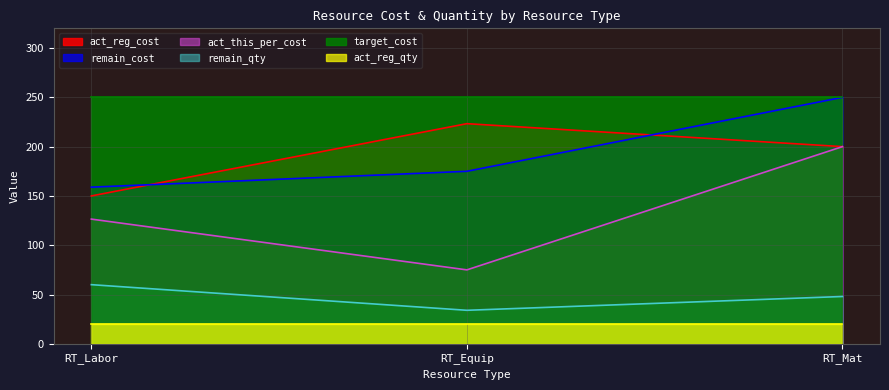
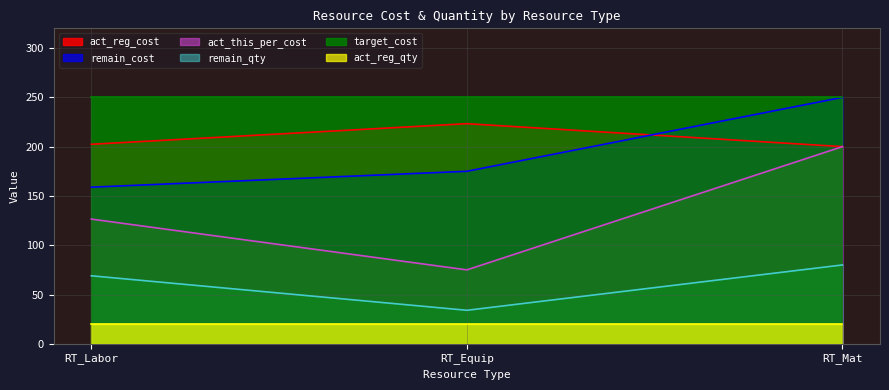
  {
    "act_reg_cost": {
-     "RT_Labor": 150,
+     "RT_Labor": 200,
      "RT_Equip": 220
    },
    "remain_cost": {
      "RT_Labor": 160,
      "RT_Equip": 180
    },
    "act_this_per_cost": {
      "RT_Labor": 130,
      "RT_Equip": 80
    },
    "remain_qty": {
-     "RT_Labor": 60,
+     "RT_Labor": 70,
      "RT_Equip": 30,
-     "RT_Mat": 50
+     "RT_Mat": 80
    },
    "target_cost": {
      "RT_Labor": 250,
      "RT_Equip": 250
    },
    "act_reg_qty": {
      "RT_Labor": 20,
      "RT_Equip": 20,
      "RT_Mat": 20
    }
  }
